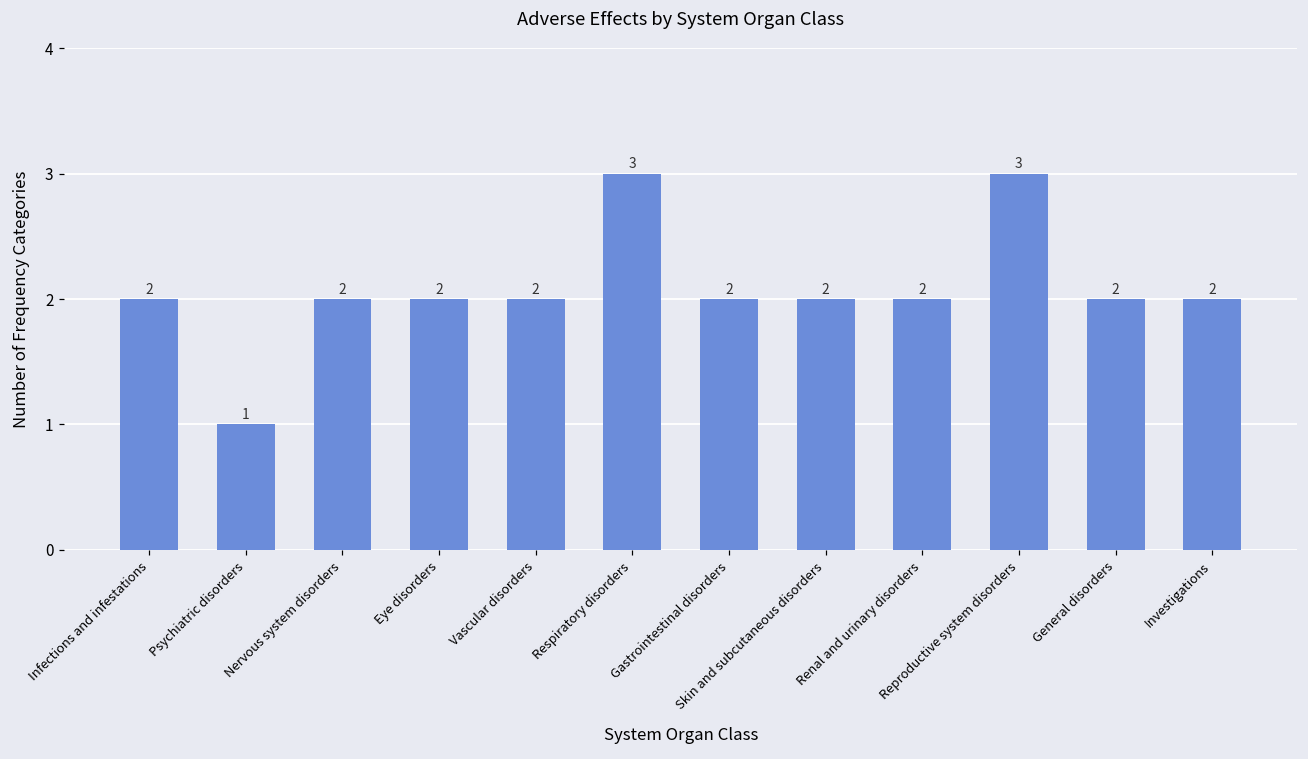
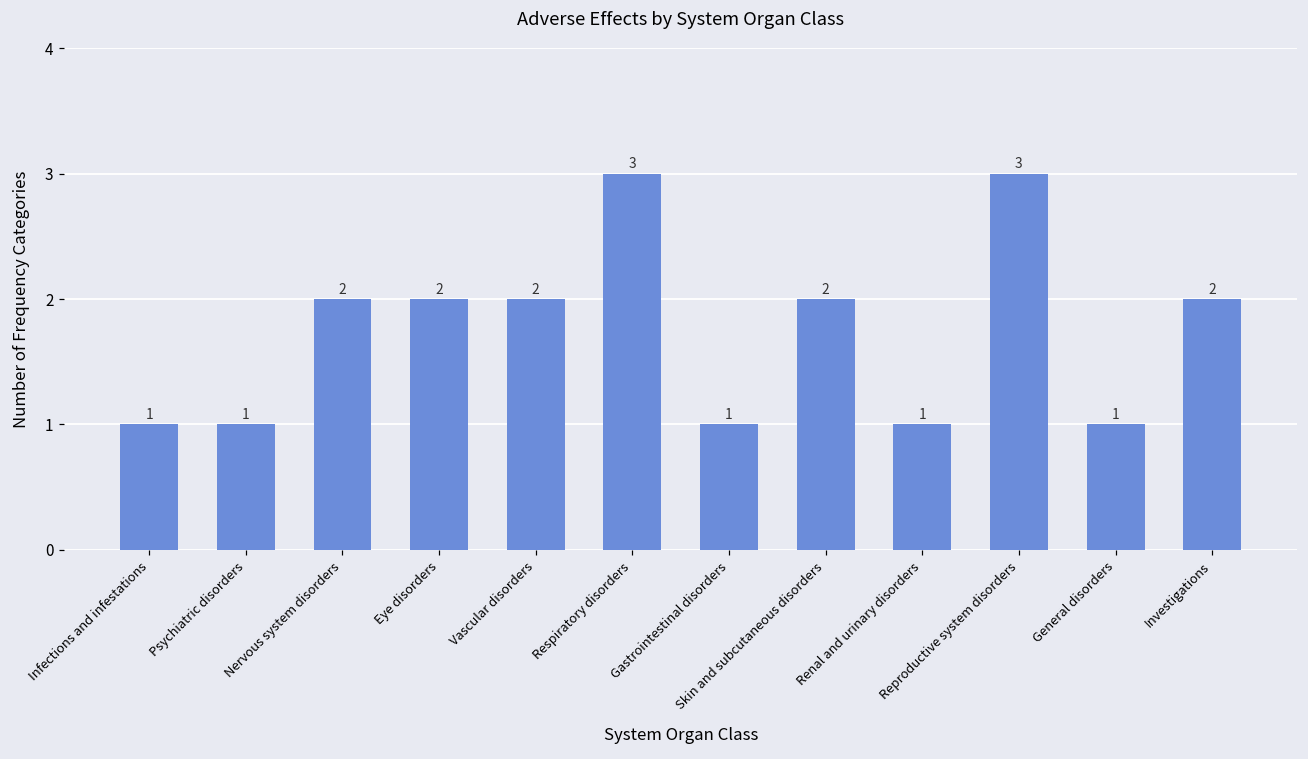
  {
-   "Infections and infestations": 2,
+   "Infections and infestations": 1,
    "Psychiatric disorders": 1,
    "Nervous system disorders": 2,
    "Eye disorders": 2,
    "Vascular disorders": 2,
    "Respiratory disorders": 3,
-   "Gastrointestinal disorders": 2,
+   "Gastrointestinal disorders": 1,
    "Skin and subcutaneous disorders": 2,
-   "Renal and urinary disorders": 2,
+   "Renal and urinary disorders": 1,
    "Reproductive system disorders": 3,
-   "General disorders": 2,
+   "General disorders": 1,
    "Investigations": 2
  }
